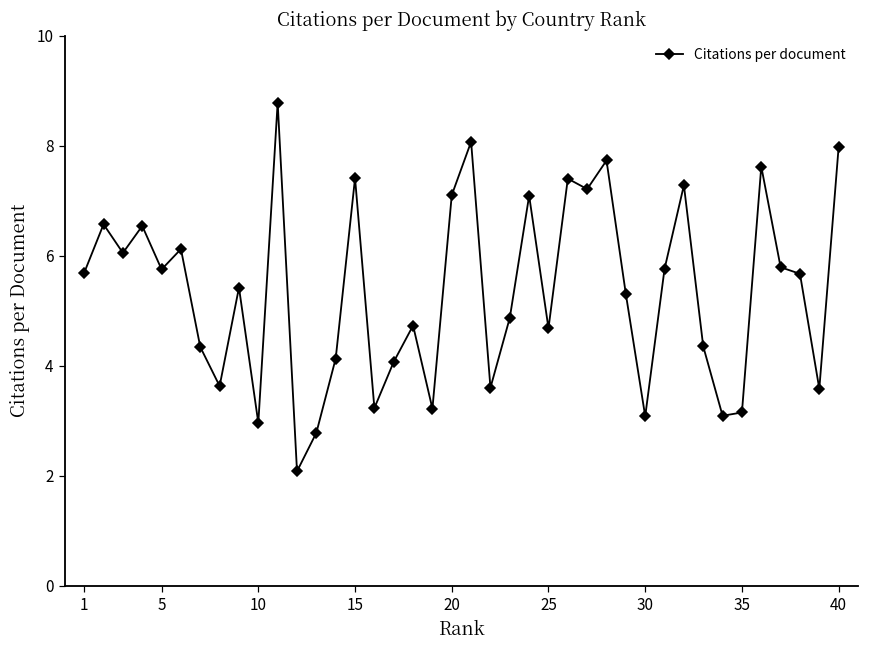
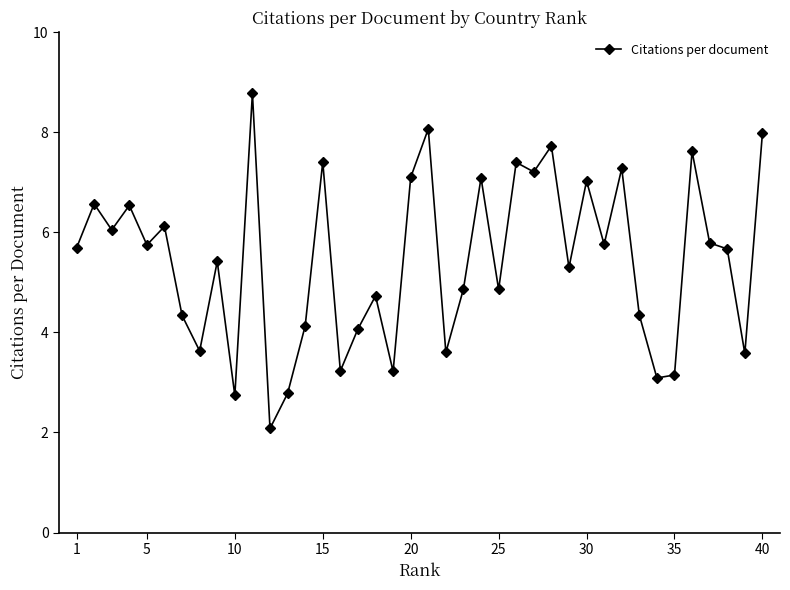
  {
    "1": 5.7,
    "5": 5.8,
-   "10": 3.0,
+   "10": 2.7,
    "15": 7.4,
    "20": 7.1,
-   "25": 4.7,
-   "30": 3.1,
+   "25": 4.9,
+   "30": 7.0,
    "35": 3.2,
    "40": 8.0
  }
